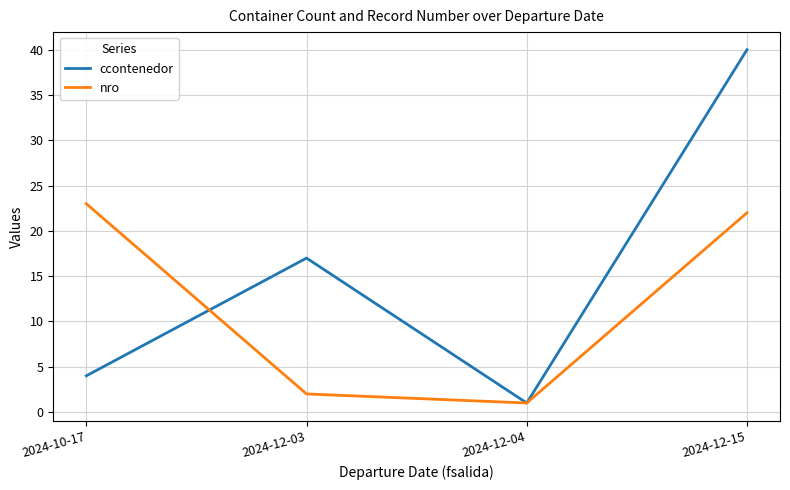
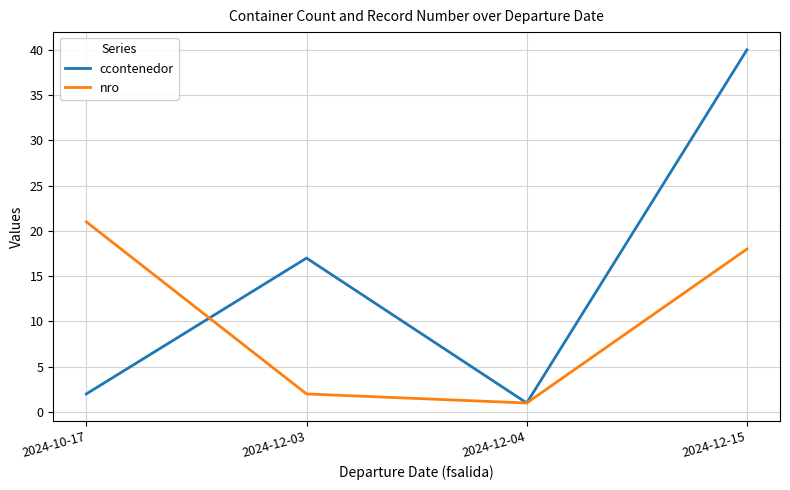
  {
    "ccontenedor": {
-     "2024-10-17": 4,
+     "2024-10-17": 2,
      "2024-12-03": 17,
      "2024-12-15": 40
    },
    "nro": {
-     "2024-10-17": 23,
+     "2024-10-17": 21,
      "2024-12-03": 2,
-     "2024-12-15": 22
+     "2024-12-15": 18
    }
  }
